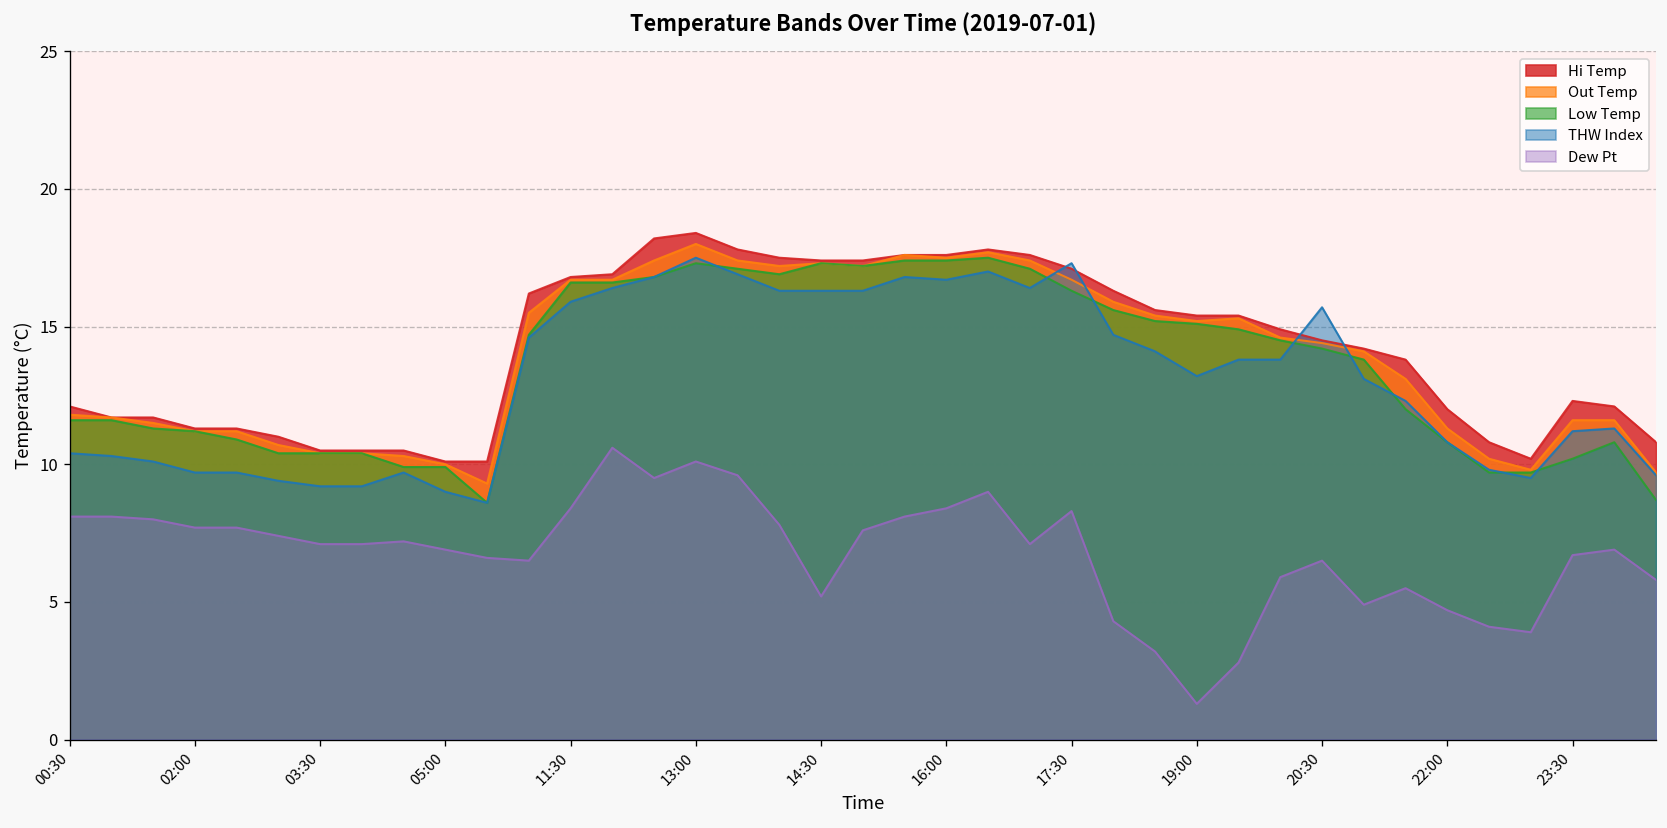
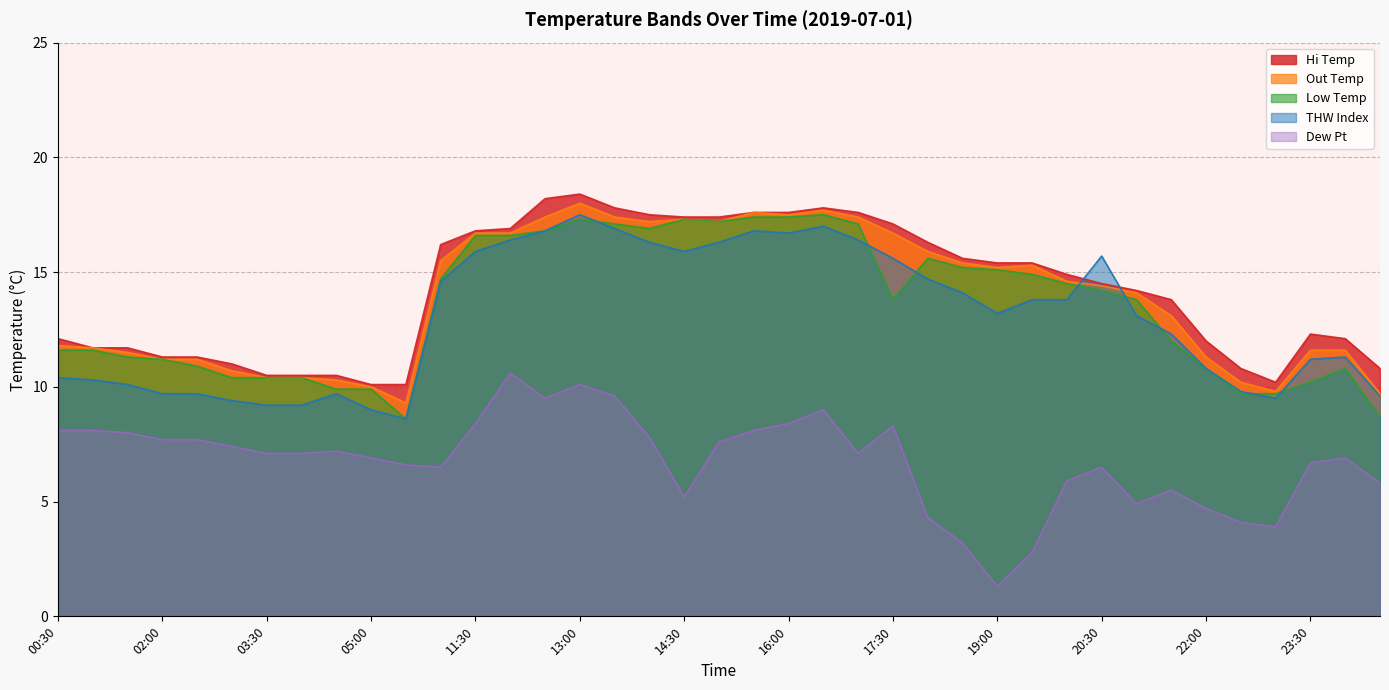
  {
    "Hi Temp": {
      "13:00": 18.4,
      "17:30": 17.1,
      "19:00": 15.4,
      "22:00": 12.0,
      "23:30": 12.3
    },
    "Out Temp": {
      "13:00": 18.0,
      "17:30": 16.7,
      "22:00": 11.3,
      "23:30": 11.6
    },
    "Low Temp": {
      "13:00": 17.3,
-     "17:30": 16.3,
+     "17:30": 13.8,
      "20:30": 14.2,
      "23:30": 10.2
    },
    "THW Index": {
      "02:00": 9.7,
      "03:30": 9.2,
      "05:00": 9.0,
      "11:30": 15.9,
      "13:00": 17.5,
-     "14:30": 16.3,
+     "14:30": 15.9,
      "16:00": 16.7,
-     "17:30": 17.3,
+     "17:30": 15.6,
      "19:00": 13.2,
      "20:30": 15.7,
      "23:30": 11.2
    },
    "Dew Pt": {
      "02:00": 7.7,
      "03:30": 7.1,
      "05:00": 6.9,
      "11:30": 8.4,
      "13:00": 10.1,
      "14:30": 5.2,
      "16:00": 8.4,
      "17:30": 8.3,
      "19:00": 1.3,
      "20:30": 6.5,
      "22:00": 4.7,
      "23:30": 6.7
    }
  }
